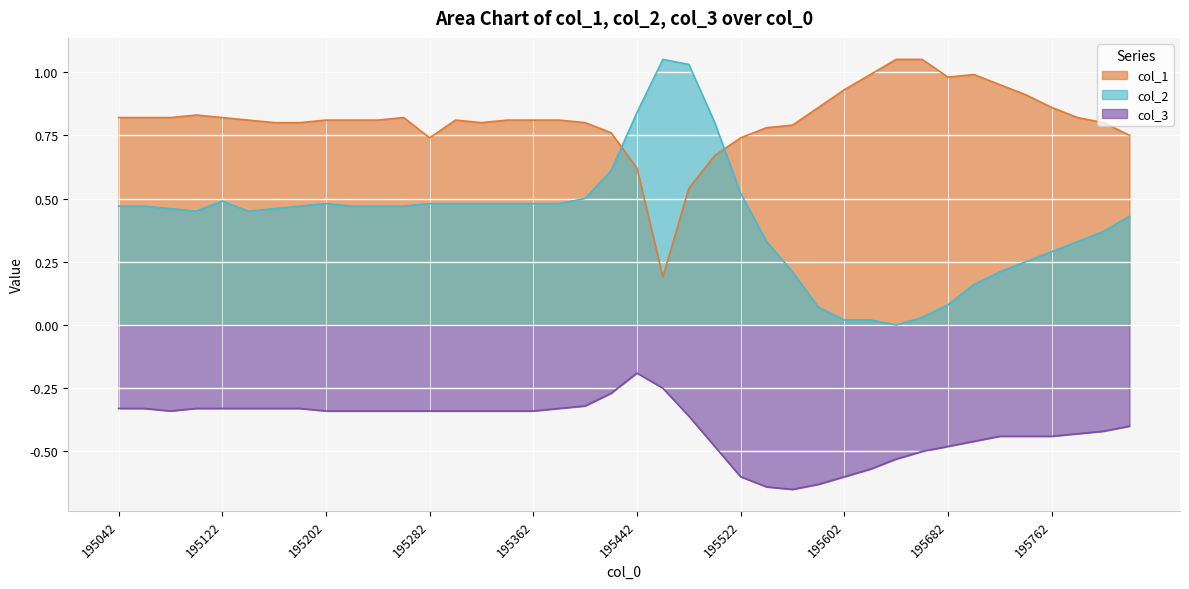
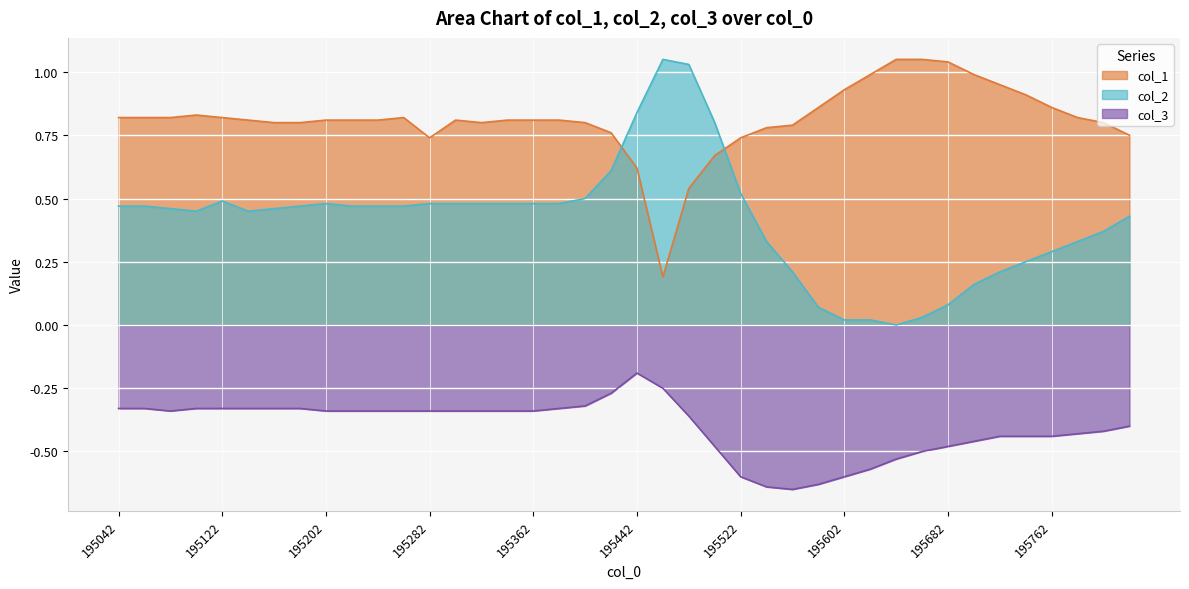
  {
    "col_1": {
      "195042": 0.82,
      "195122": 0.82,
      "195202": 0.81,
      "195282": 0.74,
      "195362": 0.81,
      "195442": 0.62,
      "195522": 0.74,
      "195602": 0.93,
-     "195682": 0.98,
+     "195682": 1.04,
      "195762": 0.86
    },
    "col_2": {
      "195042": 0.47,
      "195122": 0.49,
      "195202": 0.48,
      "195282": 0.48,
      "195362": 0.48,
      "195442": 0.84,
      "195522": 0.52,
      "195602": 0.02,
      "195682": 0.08,
      "195762": 0.29
    }
  }
